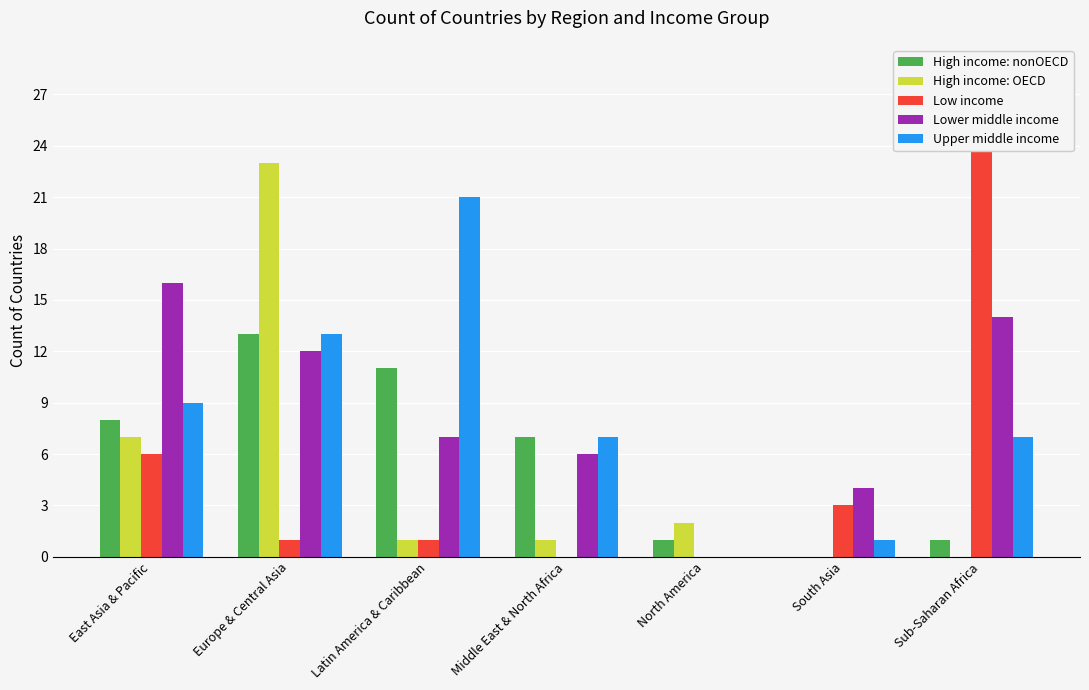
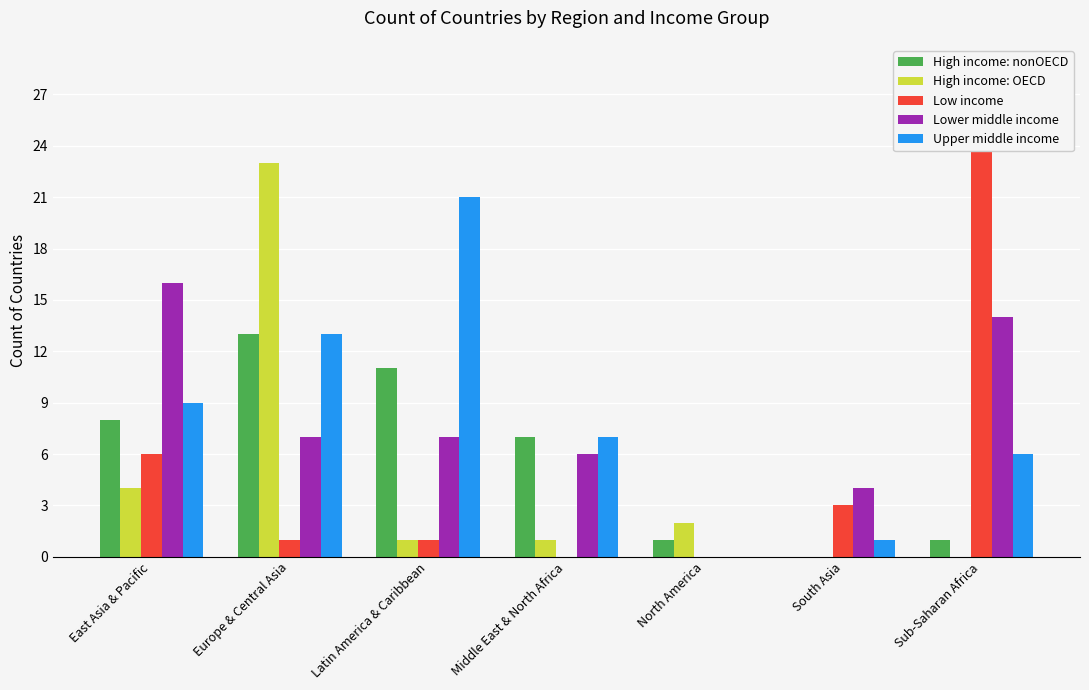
  {
    "High income: nonOECD": {
      "East Asia & Pacific": 8,
      "Europe & Central Asia": 13,
      "Latin America & Caribbean": 11,
      "Middle East & North Africa": 7,
      "North America": 1,
      "South Asia": 0,
      "Sub-Saharan Africa": 1
    },
    "High income: OECD": {
-     "East Asia & Pacific": 7,
+     "East Asia & Pacific": 4,
      "Europe & Central Asia": 23,
      "Latin America & Caribbean": 1,
      "Middle East & North Africa": 1,
      "North America": 2,
      "South Asia": 0,
      "Sub-Saharan Africa": 0
    },
    "Low income": {
      "East Asia & Pacific": 6,
      "Europe & Central Asia": 1,
      "Latin America & Caribbean": 1,
      "Middle East & North Africa": 0,
      "North America": 0,
      "South Asia": 3
    },
    "Lower middle income": {
      "East Asia & Pacific": 16,
-     "Europe & Central Asia": 12,
+     "Europe & Central Asia": 7,
      "Latin America & Caribbean": 7,
      "Middle East & North Africa": 6,
      "North America": 0,
      "South Asia": 4,
      "Sub-Saharan Africa": 14
    },
    "Upper middle income": {
      "East Asia & Pacific": 9,
      "Europe & Central Asia": 13,
      "Latin America & Caribbean": 21,
      "Middle East & North Africa": 7,
      "North America": 0,
      "South Asia": 1,
-     "Sub-Saharan Africa": 7
+     "Sub-Saharan Africa": 6
    }
  }
